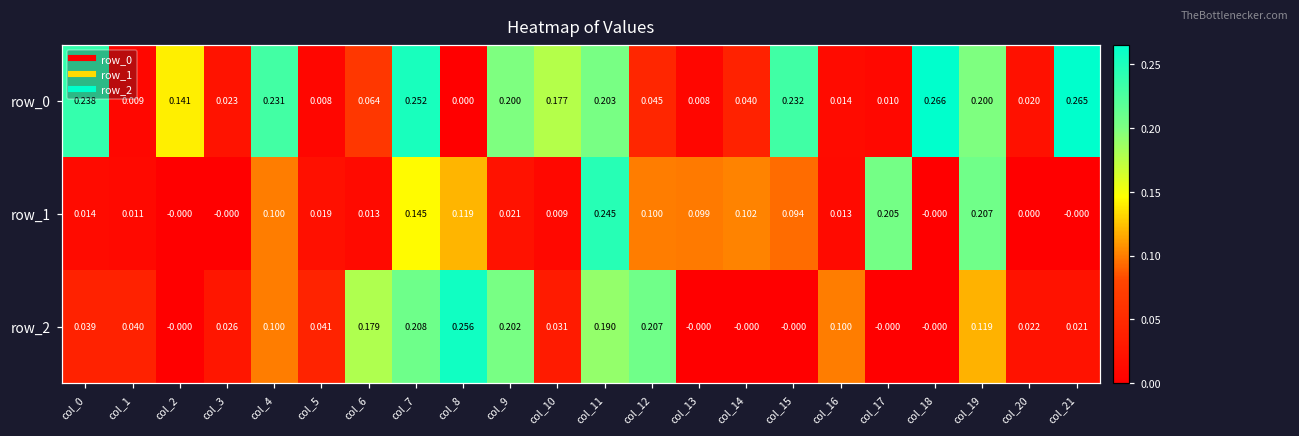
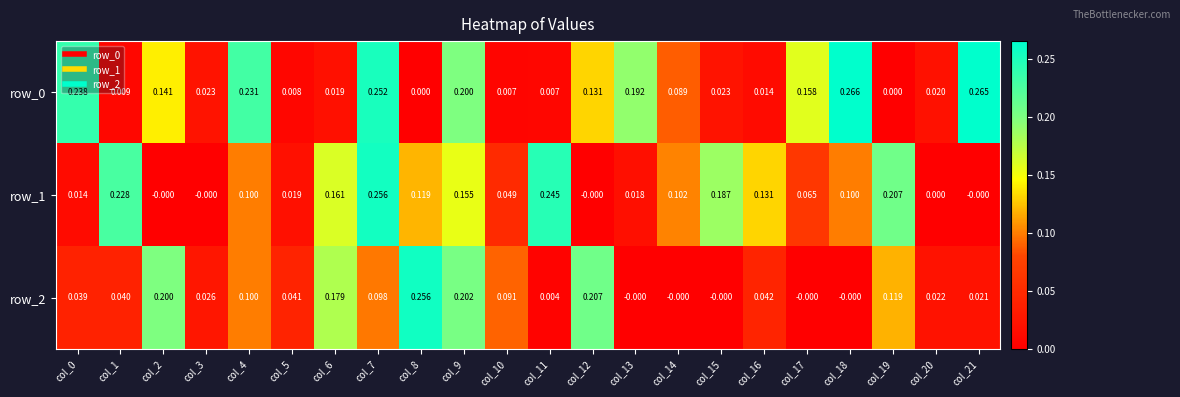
  {
    "row_0": {
      "col_2": 0.141,
      "col_3": 0.023,
      "col_4": 0.231,
      "col_5": 0.008,
-     "col_6": 0.064,
+     "col_6": 0.019,
      "col_7": 0.252,
      "col_8": 0.000,
      "col_9": 0.200,
-     "col_10": 0.177,
-     "col_11": 0.203,
-     "col_12": 0.045,
-     "col_13": 0.008,
-     "col_14": 0.040,
-     "col_15": 0.232,
+     "col_10": 0.007,
+     "col_11": 0.007,
+     "col_12": 0.131,
+     "col_13": 0.192,
+     "col_14": 0.089,
+     "col_15": 0.023,
      "col_16": 0.014,
-     "col_17": 0.010,
+     "col_17": 0.158,
      "col_18": 0.266,
-     "col_19": 0.200,
+     "col_19": 0.000,
      "col_20": 0.020,
      "col_21": 0.265
    },
    "row_1": {
      "col_0": 0.014,
-     "col_1": 0.011,
+     "col_1": 0.228,
      "col_2": -0.000,
      "col_3": -0.000,
      "col_4": 0.100,
      "col_5": 0.019,
-     "col_6": 0.013,
-     "col_7": 0.145,
+     "col_6": 0.161,
+     "col_7": 0.256,
      "col_8": 0.119,
-     "col_9": 0.021,
-     "col_10": 0.009,
+     "col_9": 0.155,
+     "col_10": 0.049,
      "col_11": 0.245,
-     "col_12": 0.100,
-     "col_13": 0.099,
+     "col_12": -0.000,
+     "col_13": 0.018,
      "col_14": 0.102,
-     "col_15": 0.094,
-     "col_16": 0.013,
-     "col_17": 0.205,
-     "col_18": -0.000,
+     "col_15": 0.187,
+     "col_16": 0.131,
+     "col_17": 0.065,
+     "col_18": 0.100,
      "col_19": 0.207,
      "col_20": 0.000,
      "col_21": -0.000
    },
    "row_2": {
      "col_0": 0.039,
      "col_1": 0.040,
-     "col_2": -0.000,
+     "col_2": 0.200,
      "col_3": 0.026,
      "col_4": 0.100,
      "col_5": 0.041,
      "col_6": 0.179,
-     "col_7": 0.208,
+     "col_7": 0.098,
      "col_8": 0.256,
      "col_9": 0.202,
-     "col_10": 0.031,
-     "col_11": 0.190,
+     "col_10": 0.091,
+     "col_11": 0.004,
      "col_12": 0.207,
      "col_13": -0.000,
      "col_14": -0.000,
      "col_15": -0.000,
-     "col_16": 0.100,
+     "col_16": 0.042,
      "col_17": -0.000,
      "col_18": -0.000,
      "col_19": 0.119,
      "col_20": 0.022,
      "col_21": 0.021
    }
  }
